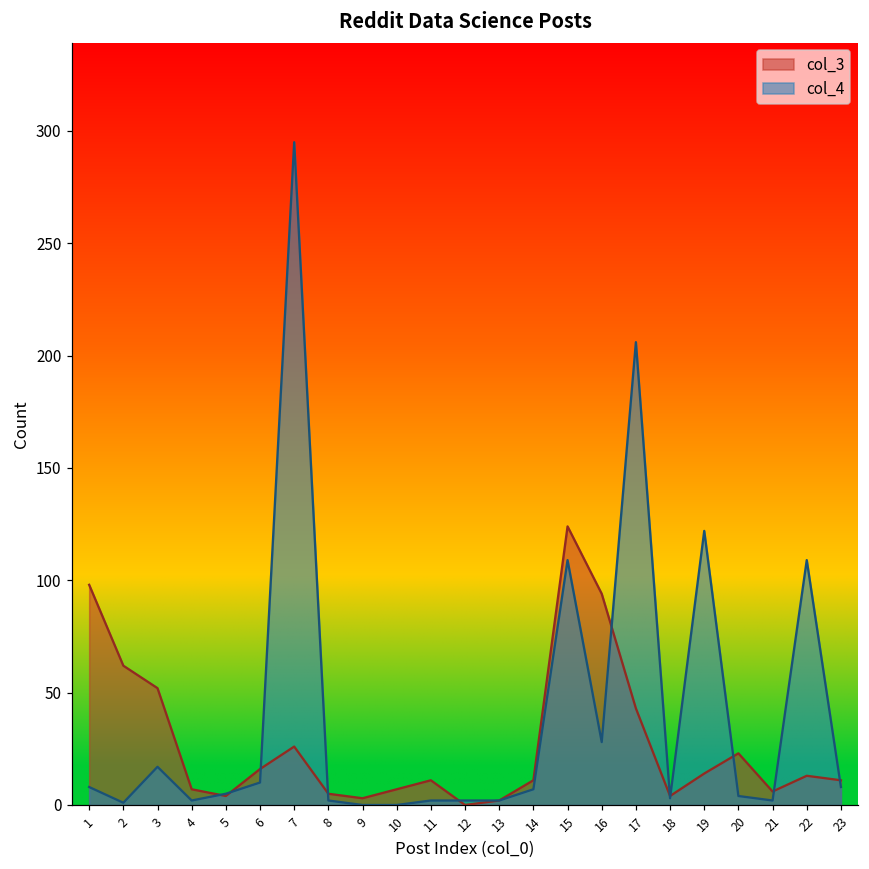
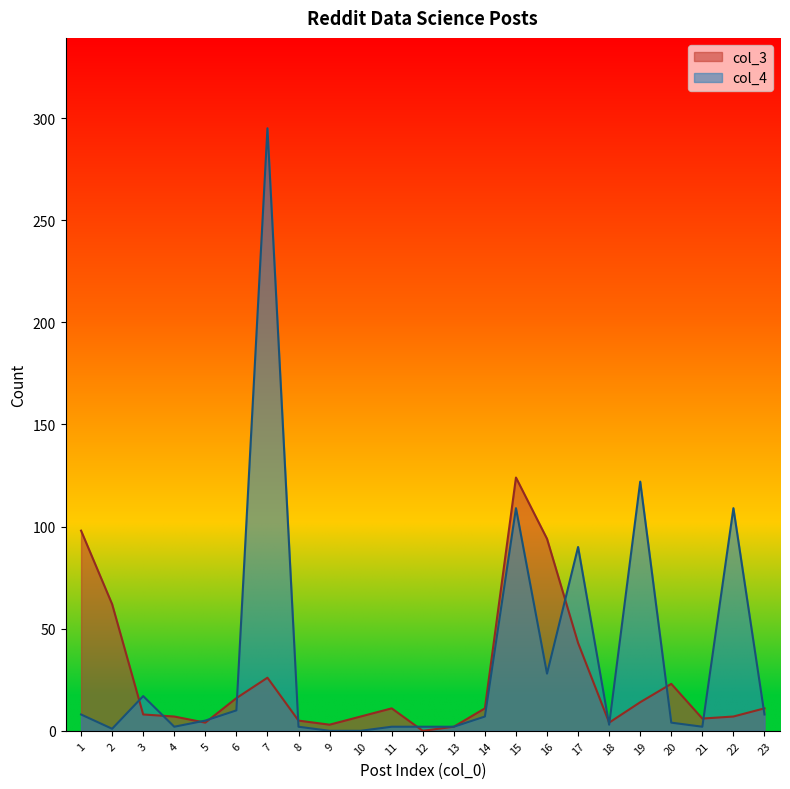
  {
    "col_3": {
      "1": 98,
      "2": 62,
-     "3": 52,
+     "3": 8,
      "4": 7,
      "6": 16,
      "7": 26,
      "8": 5,
      "9": 3,
      "10": 7,
      "11": 11,
      "12": 0,
      "14": 11,
      "15": 124,
      "16": 94,
      "17": 43,
      "19": 14,
      "20": 23,
      "21": 6,
-     "22": 13,
+     "22": 7,
      "23": 11
    },
    "col_4": {
      "1": 8,
      "2": 1,
      "3": 17,
      "4": 2,
      "6": 10,
      "7": 295,
      "8": 2,
      "9": 0,
      "10": 0,
      "11": 2,
      "12": 2,
      "14": 7,
      "15": 109,
      "16": 28,
-     "17": 206,
+     "17": 90,
      "19": 122,
      "20": 4,
      "21": 2,
      "22": 109,
      "23": 8
    }
  }
